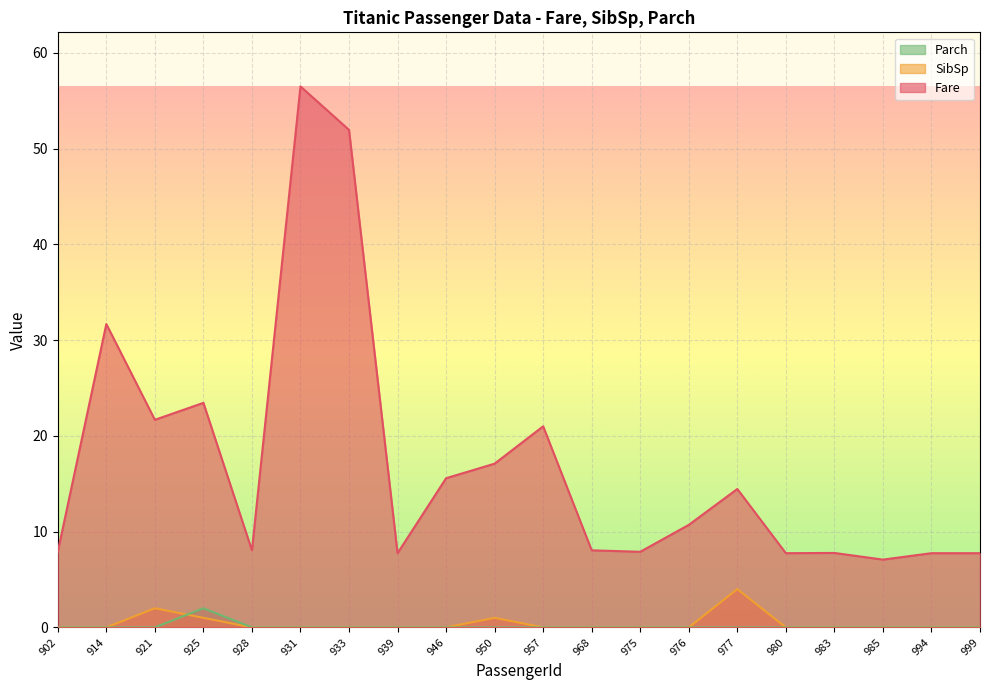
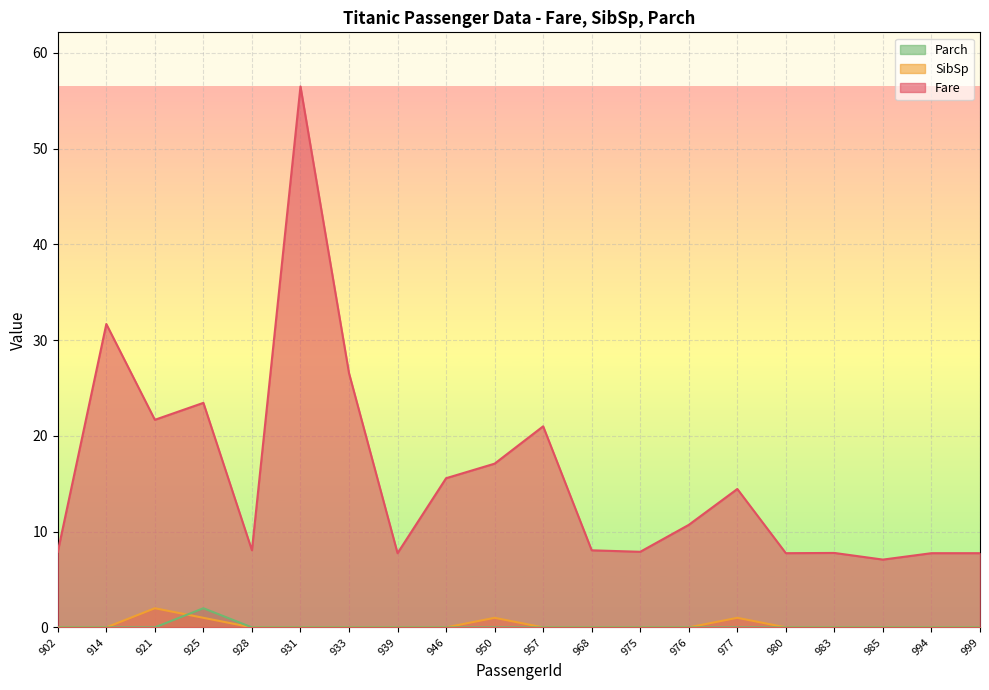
  {
    "Parch": {
      "921": 0,
      "925": 2,
      "950": 0,
      "977": 0
    },
    "SibSp": {
      "921": 2,
      "925": 1,
      "950": 1,
-     "977": 4
+     "977": 1
    },
    "Fare": {
      "902": 8,
      "914": 32,
      "921": 22,
      "925": 23,
      "928": 8,
      "931": 56,
-     "933": 52,
+     "933": 27,
      "939": 8,
      "946": 16,
      "950": 17,
      "957": 21,
      "968": 8,
      "975": 8,
      "976": 11,
      "977": 14,
      "980": 8,
      "983": 8,
      "985": 7,
      "994": 8,
      "999": 8
    }
  }
